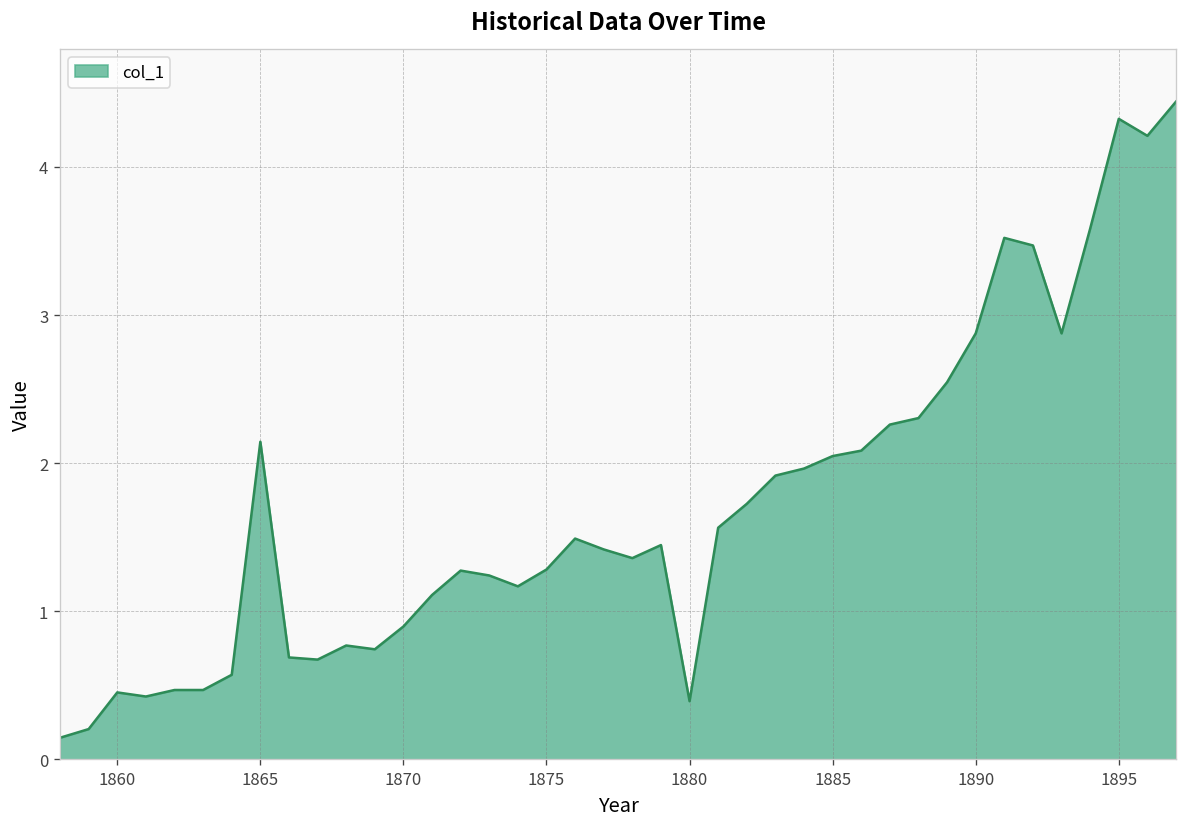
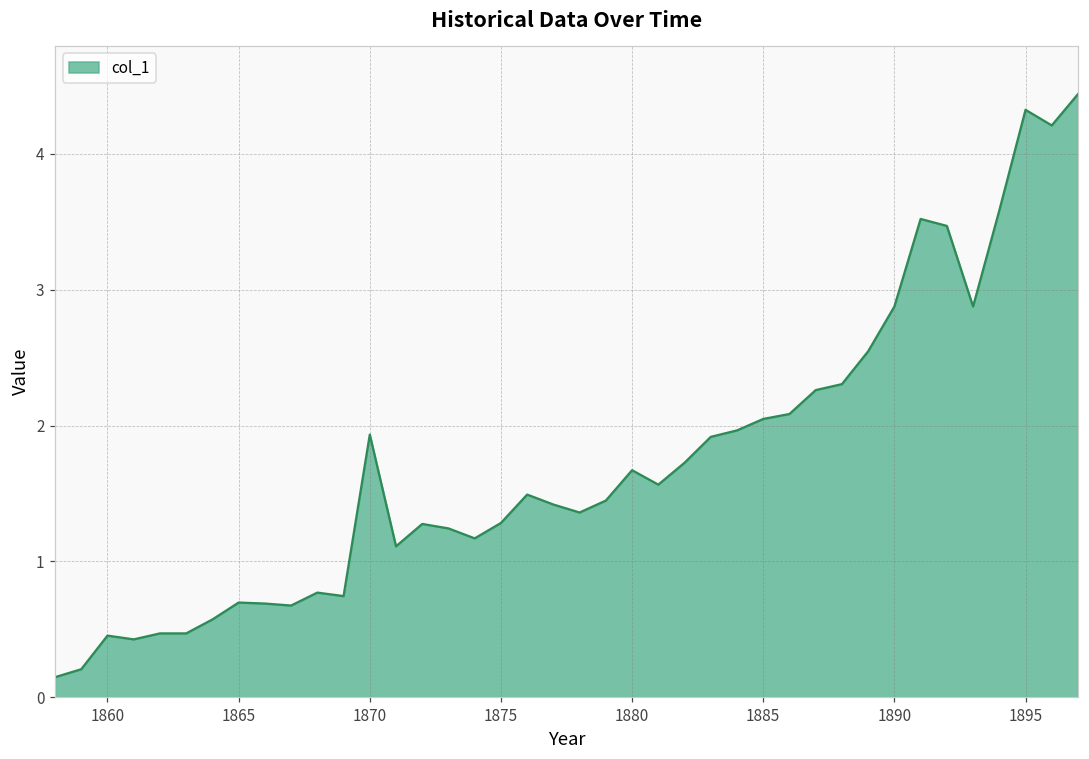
  {
    "1860": 0.45,
-   "1865": 2.14,
-   "1870": 0.90,
+   "1865": 0.70,
+   "1870": 1.93,
    "1875": 1.28,
-   "1880": 0.39,
+   "1880": 1.67,
    "1885": 2.05,
    "1890": 2.88,
    "1895": 4.32
  }
